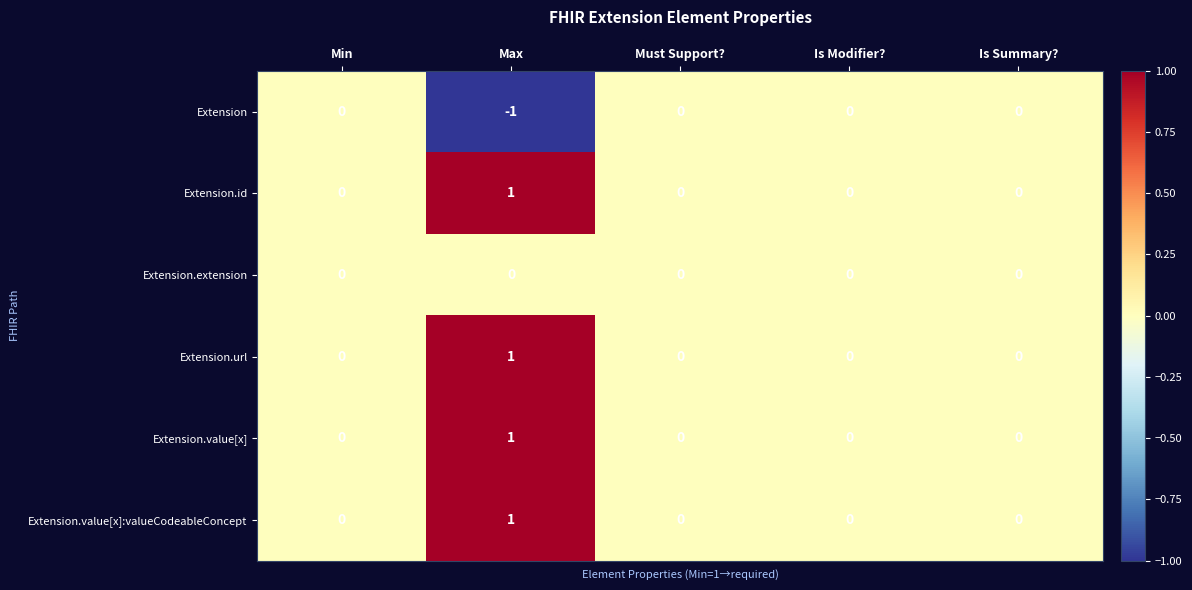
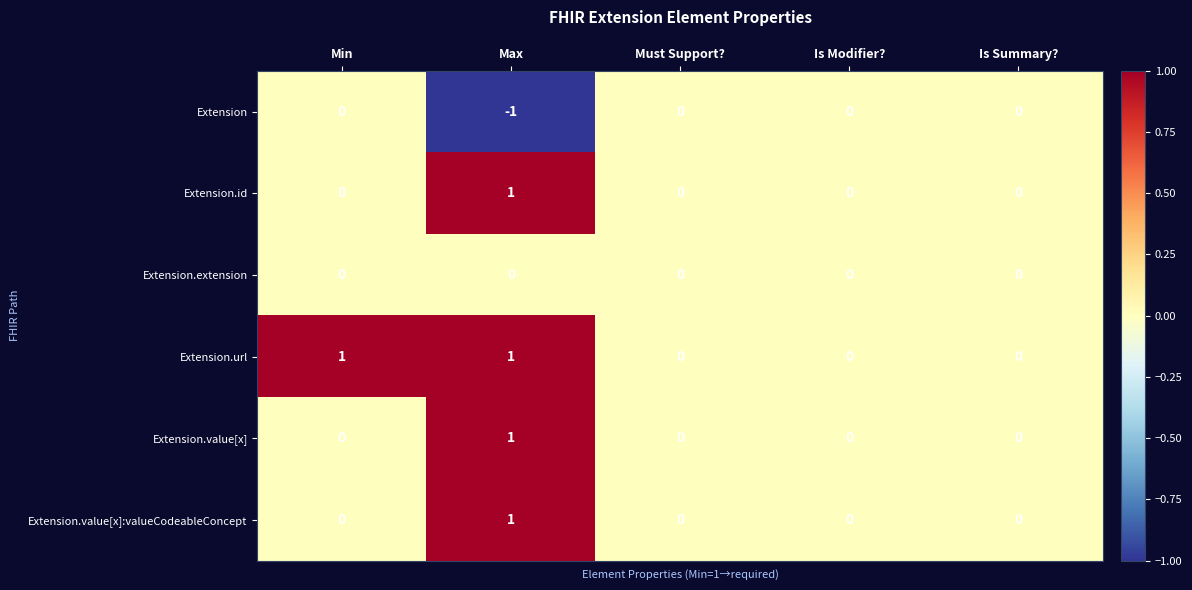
  {
    "Extension": {
      "Min": 0,
      "Max": -1,
      "Must Support?": 0,
      "Is Modifier?": 0,
      "Is Summary?": 0
    },
    "Extension.id": {
      "Min": 0,
      "Max": 1,
      "Must Support?": 0,
      "Is Modifier?": 0,
      "Is Summary?": 0
    },
    "Extension.extension": {
      "Min": 0,
      "Max": 0,
      "Must Support?": 0,
      "Is Modifier?": 0,
      "Is Summary?": 0
    },
    "Extension.url": {
-     "Min": 0,
+     "Min": 1,
      "Max": 1,
      "Must Support?": 0,
      "Is Modifier?": 0,
      "Is Summary?": 0
    },
    "Extension.value[x]": {
      "Min": 0,
      "Max": 1,
      "Must Support?": 0,
      "Is Modifier?": 0,
      "Is Summary?": 0
    },
    "Extension.value[x]:valueCodeableConcept": {
      "Min": 0,
      "Max": 1,
      "Must Support?": 0,
      "Is Modifier?": 0,
      "Is Summary?": 0
    }
  }
